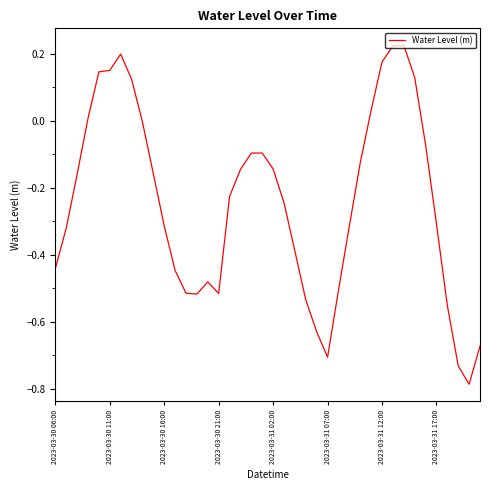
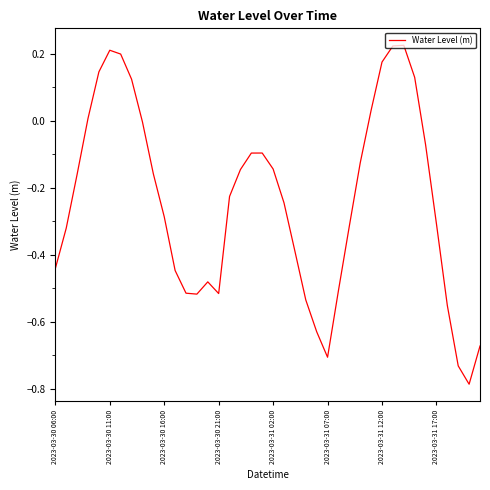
  {
    "2023-03-30 06:00": -0.44,
-   "2023-03-30 11:00": 0.15,
-   "2023-03-30 16:00": -0.31,
+   "2023-03-30 11:00": 0.21,
+   "2023-03-30 16:00": -0.29,
    "2023-03-30 21:00": -0.52,
    "2023-03-31 02:00": -0.14,
    "2023-03-31 07:00": -0.71,
    "2023-03-31 12:00": 0.18,
    "2023-03-31 17:00": -0.31
  }
